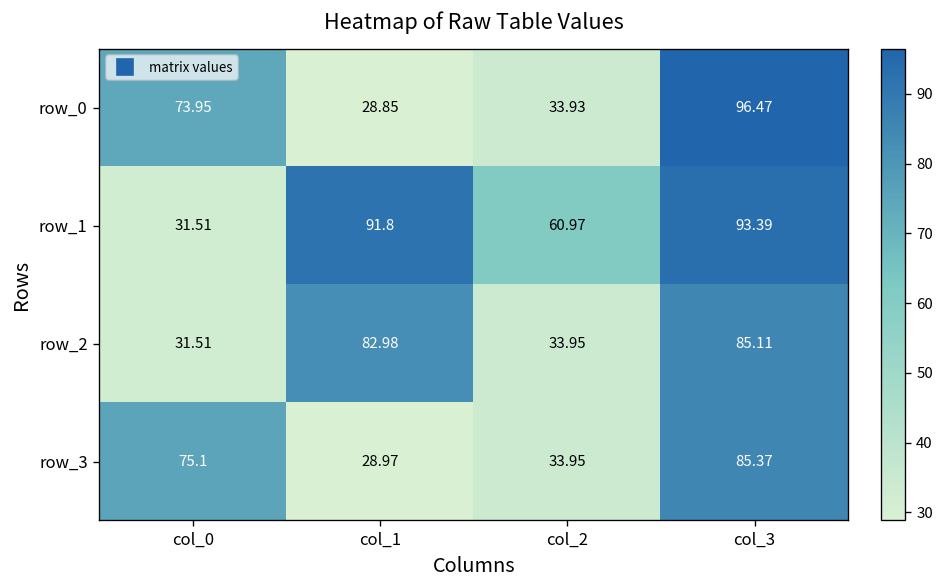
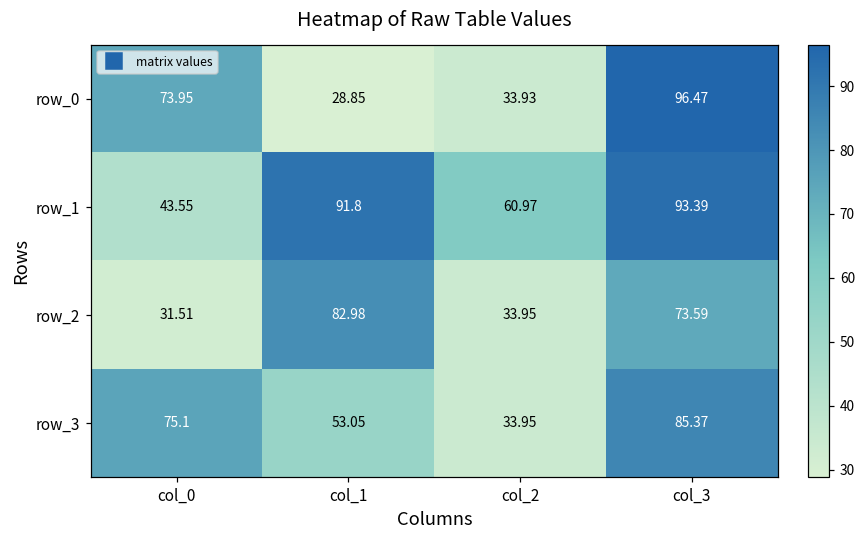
  {
    "row_0": {
      "col_0": 73.95,
      "col_1": 28.85,
      "col_2": 33.93,
      "col_3": 96.47
    },
    "row_1": {
-     "col_0": 31.51,
+     "col_0": 43.55,
      "col_1": 91.8,
      "col_2": 60.97,
      "col_3": 93.39
    },
    "row_2": {
      "col_0": 31.51,
      "col_1": 82.98,
      "col_2": 33.95,
-     "col_3": 85.11
+     "col_3": 73.59
    },
    "row_3": {
      "col_0": 75.1,
-     "col_1": 28.97,
+     "col_1": 53.05,
      "col_2": 33.95,
      "col_3": 85.37
    }
  }
